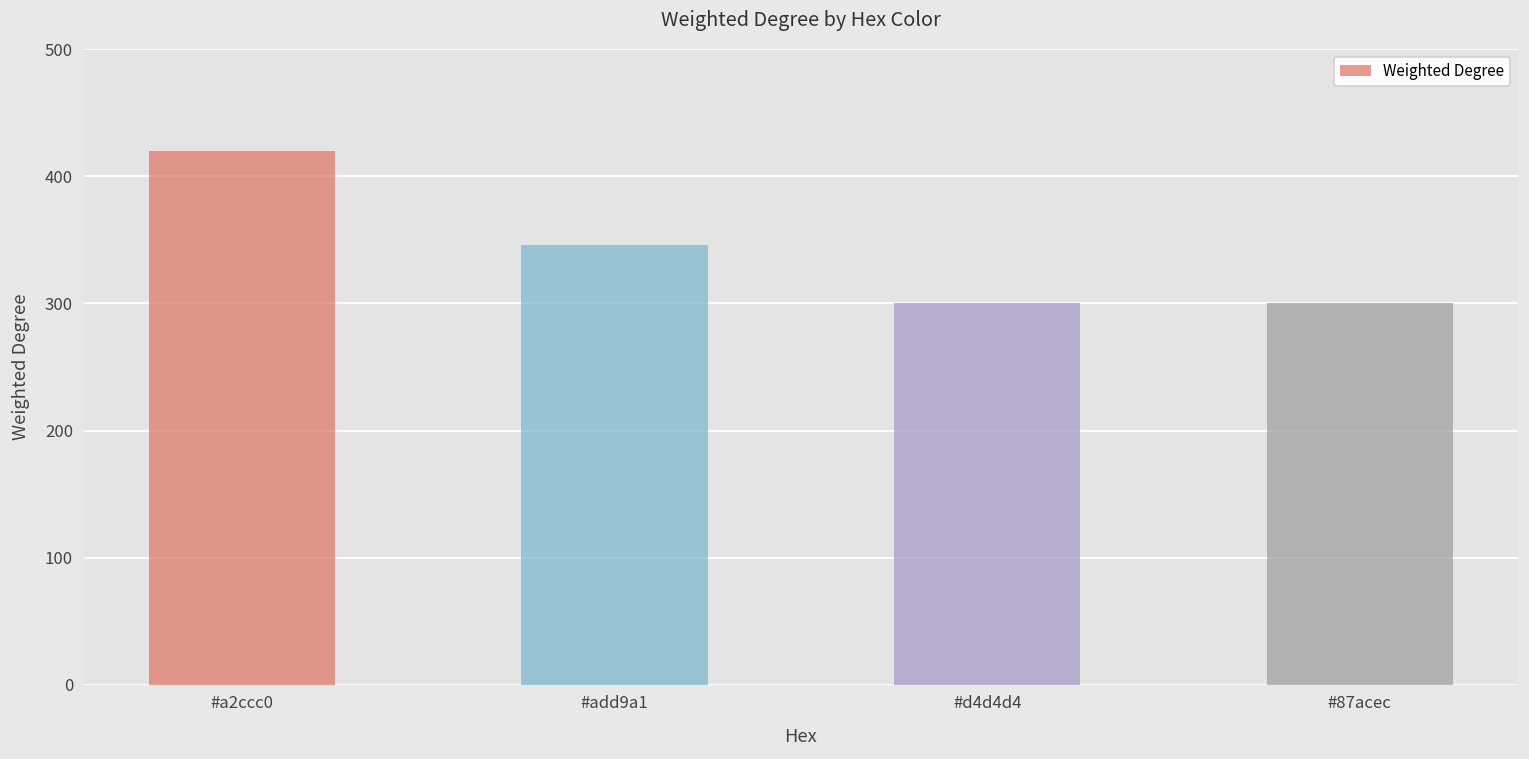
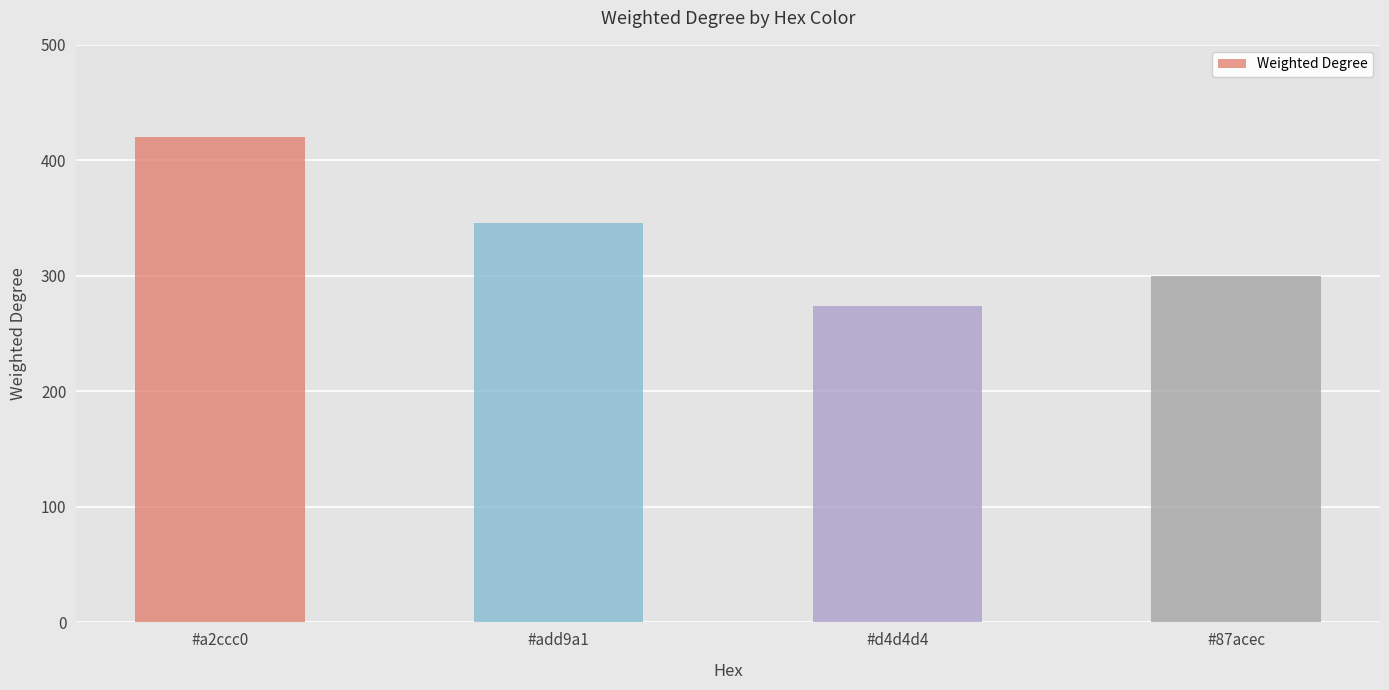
  {
    "#a2ccc0": 420,
    "#add9a1": 346,
-   "#d4d4d4": 300,
+   "#d4d4d4": 274,
    "#87acec": 300
  }
